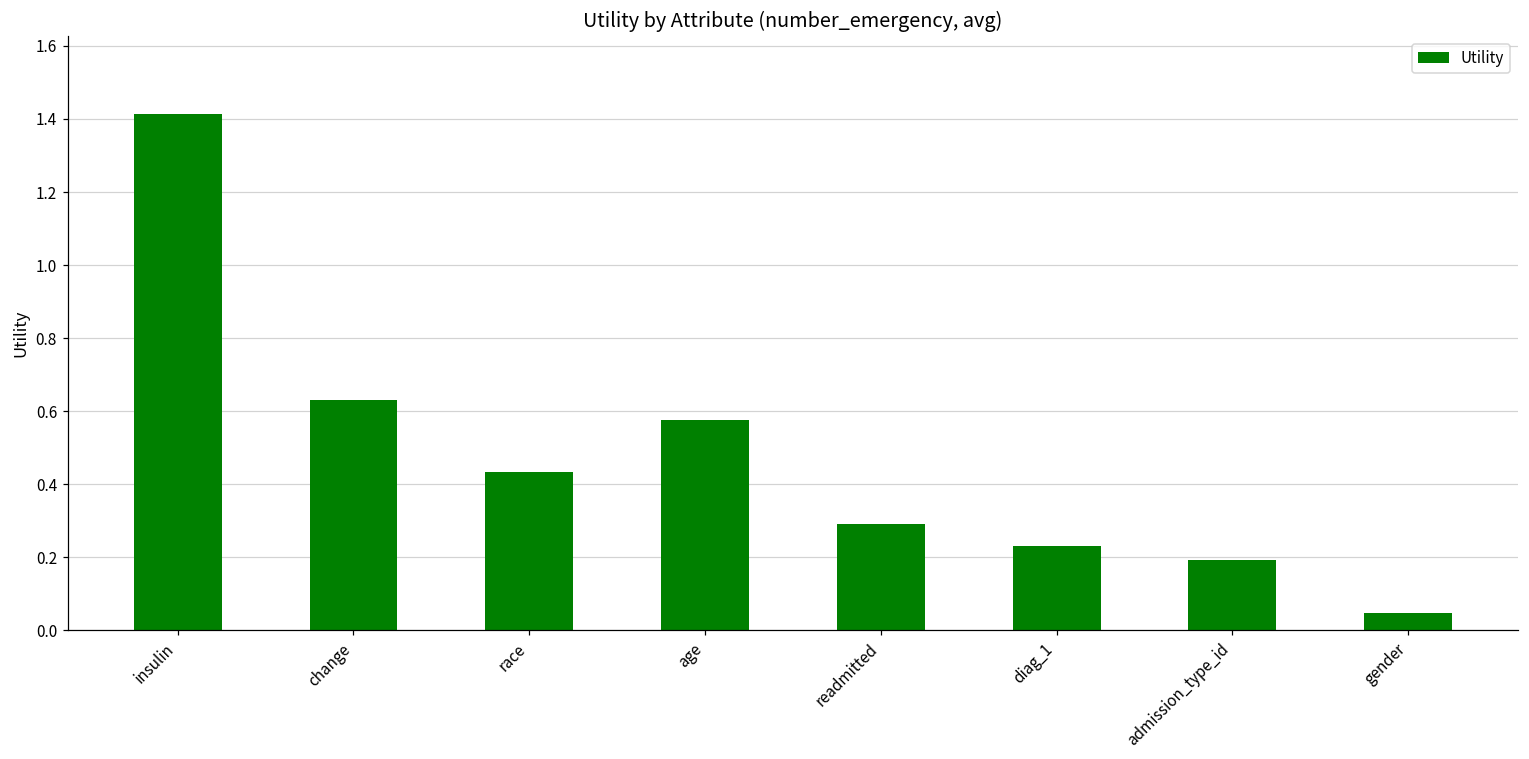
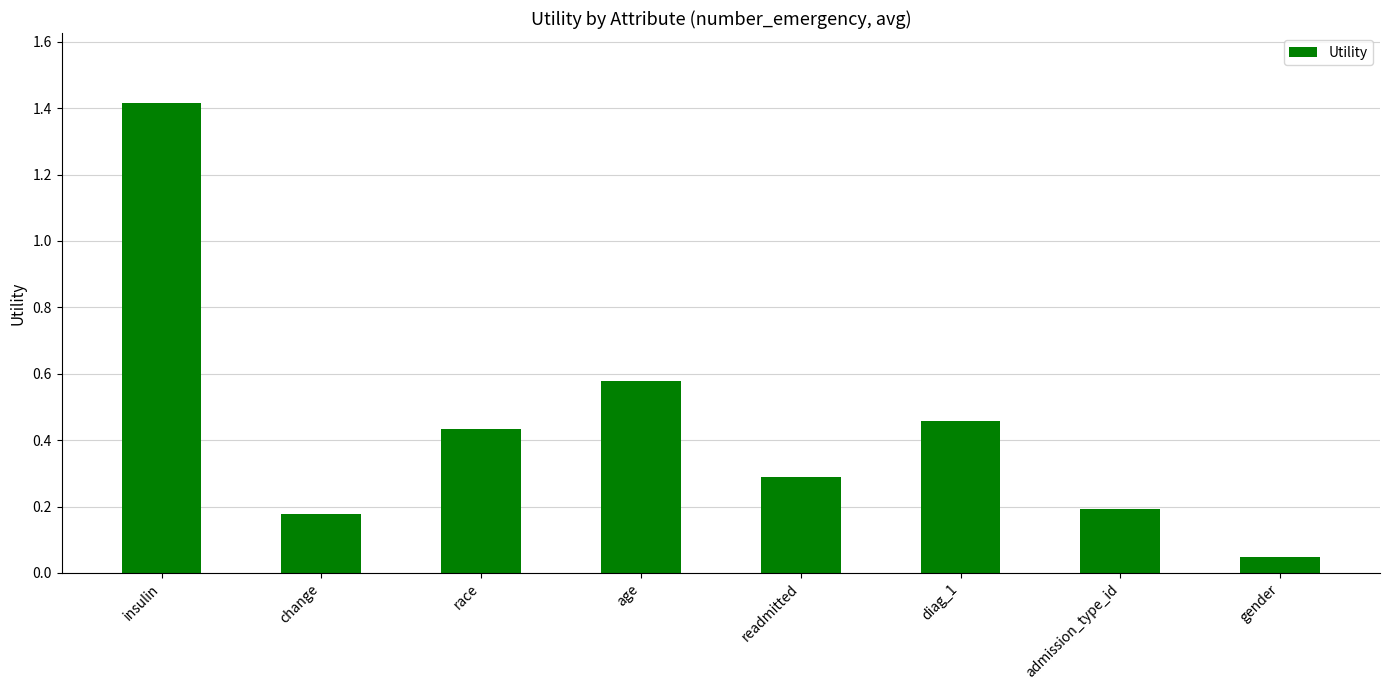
  {
    "insulin": 1.41,
-   "change": 0.63,
+   "change": 0.18,
    "race": 0.43,
    "age": 0.58,
    "readmitted": 0.29,
-   "diag_1": 0.23,
+   "diag_1": 0.46,
    "admission_type_id": 0.19,
    "gender": 0.05
  }
